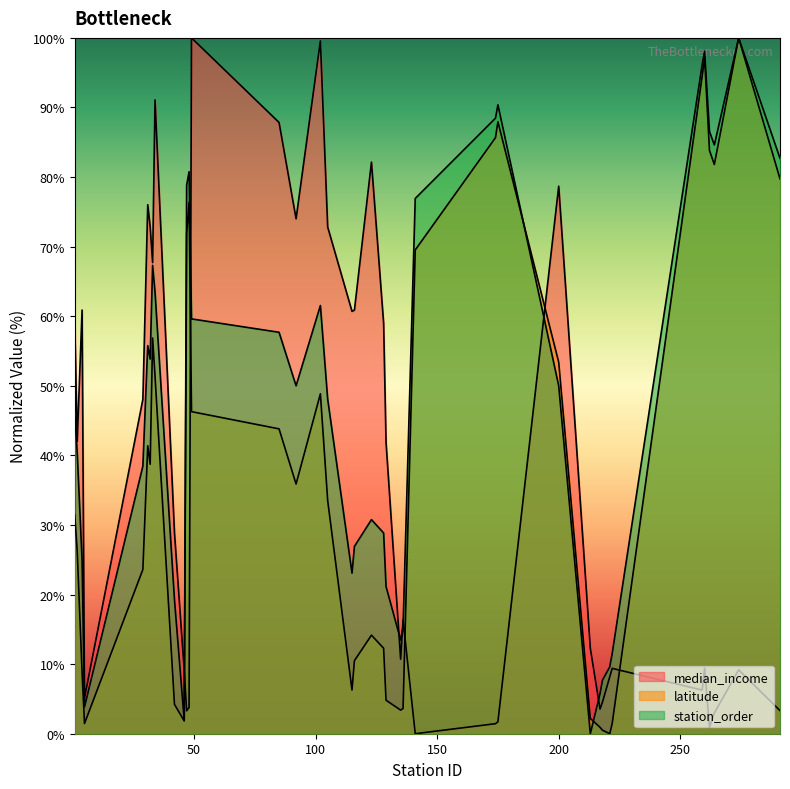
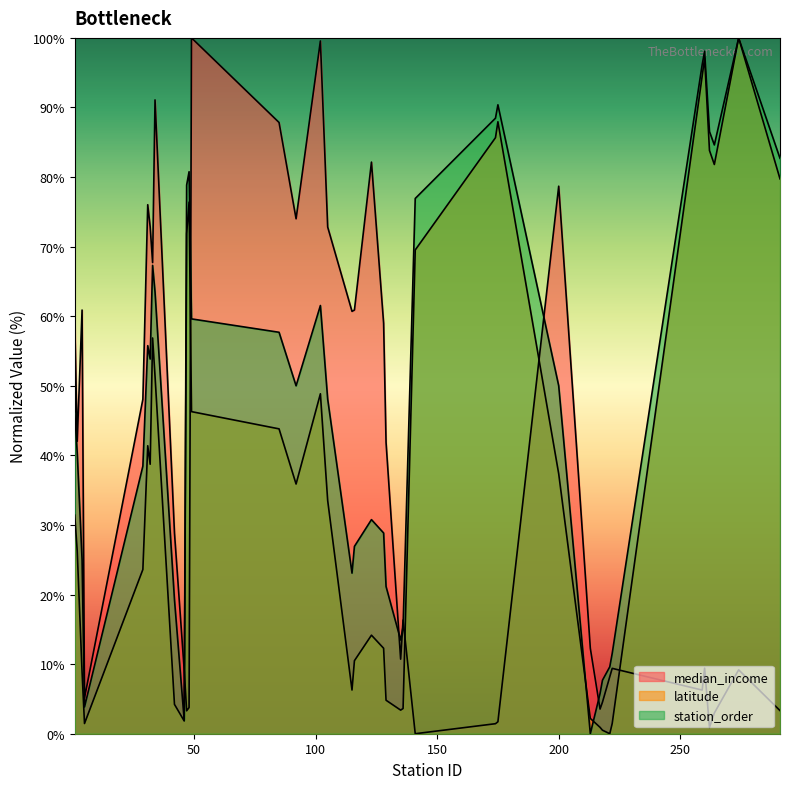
  {
    "median_income": {
      "200": "79%"
    },
    "latitude": {
-     "200": "53%"
+     "200": "37%"
    },
    "station_order": {
      "200": "50%"
    }
  }
